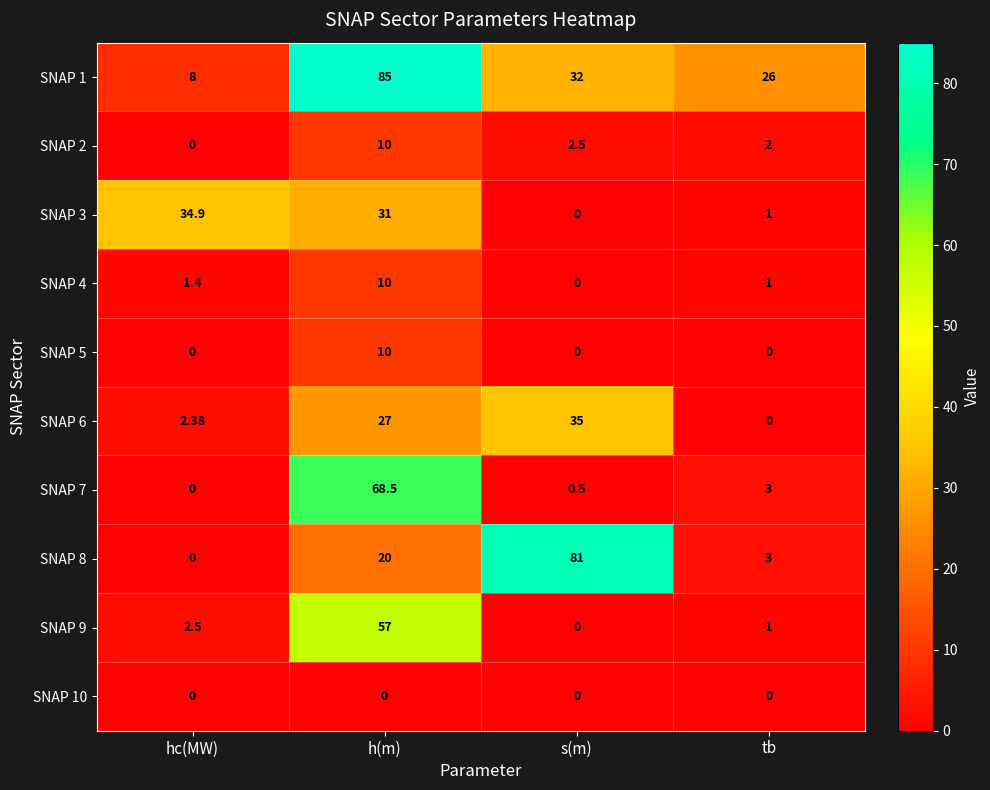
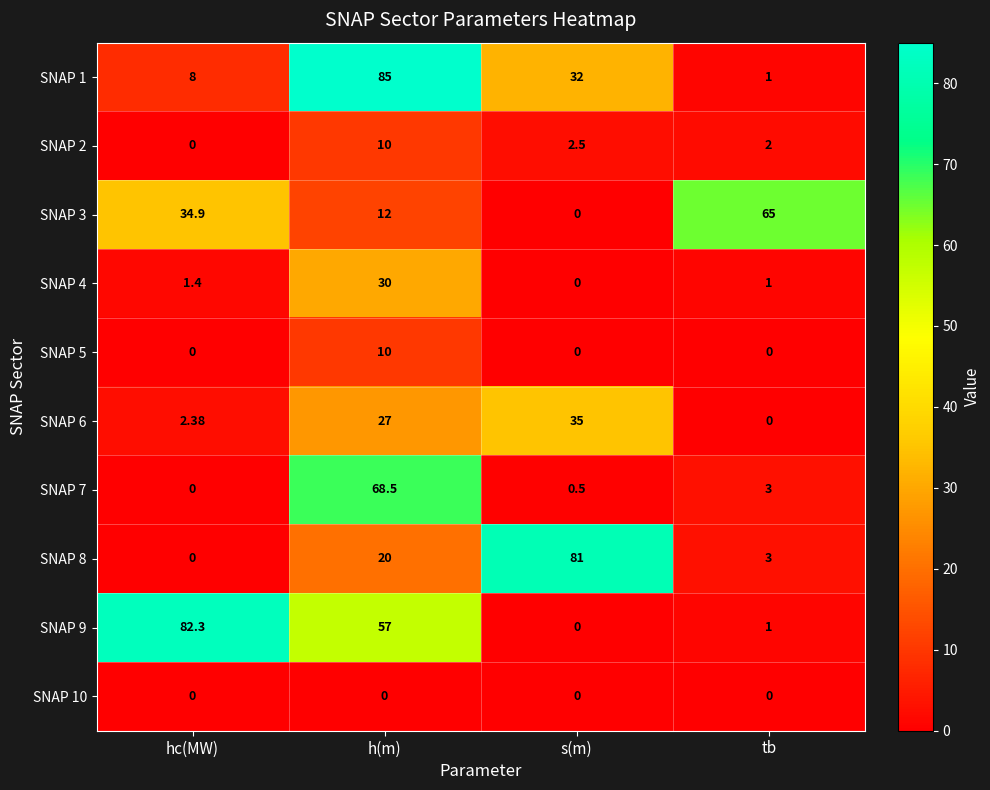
  {
    "SNAP 1": {
      "hc(MW)": 8,
      "h(m)": 85,
      "s(m)": 32,
-     "tb": 26
+     "tb": 1
    },
    "SNAP 2": {
      "hc(MW)": 0,
      "h(m)": 10,
      "s(m)": 2.5,
      "tb": 2
    },
    "SNAP 3": {
      "hc(MW)": 34.9,
-     "h(m)": 31,
+     "h(m)": 12,
      "s(m)": 0,
-     "tb": 1
+     "tb": 65
    },
    "SNAP 4": {
      "hc(MW)": 1.4,
-     "h(m)": 10,
+     "h(m)": 30,
      "s(m)": 0,
      "tb": 1
    },
    "SNAP 5": {
      "hc(MW)": 0,
      "h(m)": 10,
      "s(m)": 0,
      "tb": 0
    },
    "SNAP 6": {
      "hc(MW)": 2.38,
      "h(m)": 27,
      "s(m)": 35,
      "tb": 0
    },
    "SNAP 7": {
      "hc(MW)": 0,
      "h(m)": 68.5,
      "s(m)": 0.5,
      "tb": 3
    },
    "SNAP 8": {
      "hc(MW)": 0,
      "h(m)": 20,
      "s(m)": 81,
      "tb": 3
    },
    "SNAP 9": {
-     "hc(MW)": 2.5,
+     "hc(MW)": 82.3,
      "h(m)": 57,
      "s(m)": 0,
      "tb": 1
    },
    "SNAP 10": {
      "hc(MW)": 0,
      "h(m)": 0,
      "s(m)": 0,
      "tb": 0
    }
  }
